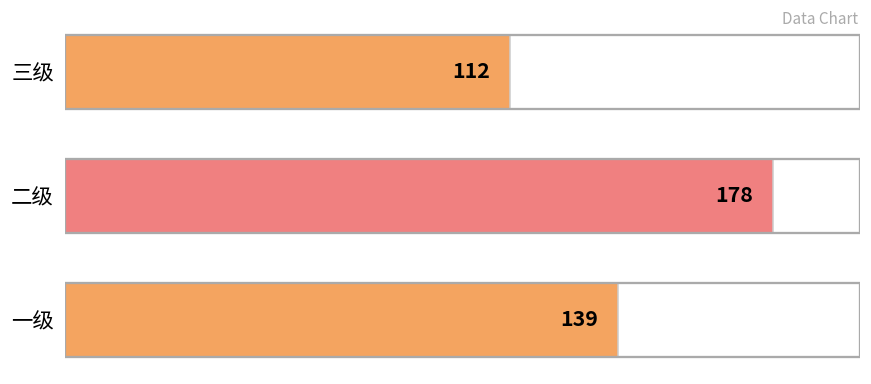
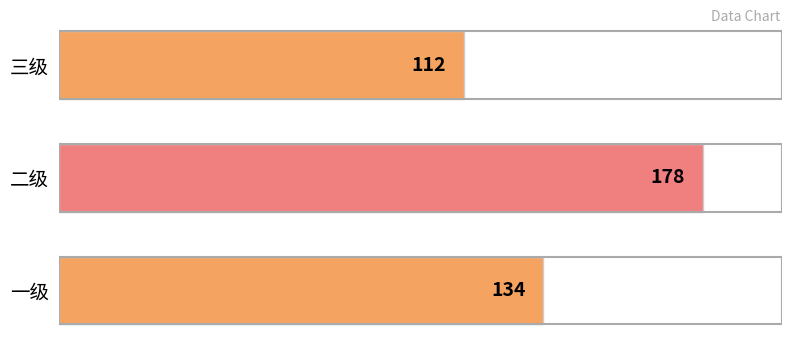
  {
    "三级": 112,
    "二级": 178,
-   "一级": 139
+   "一级": 134
  }
